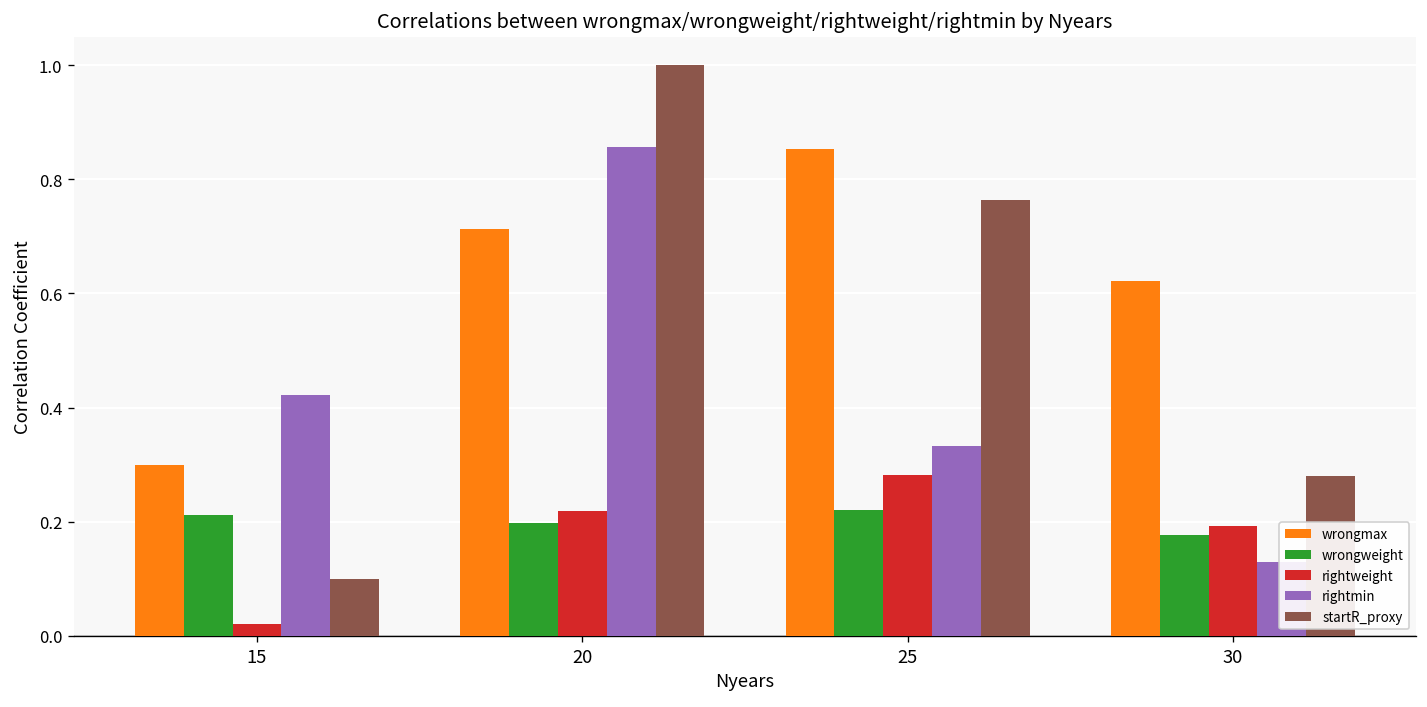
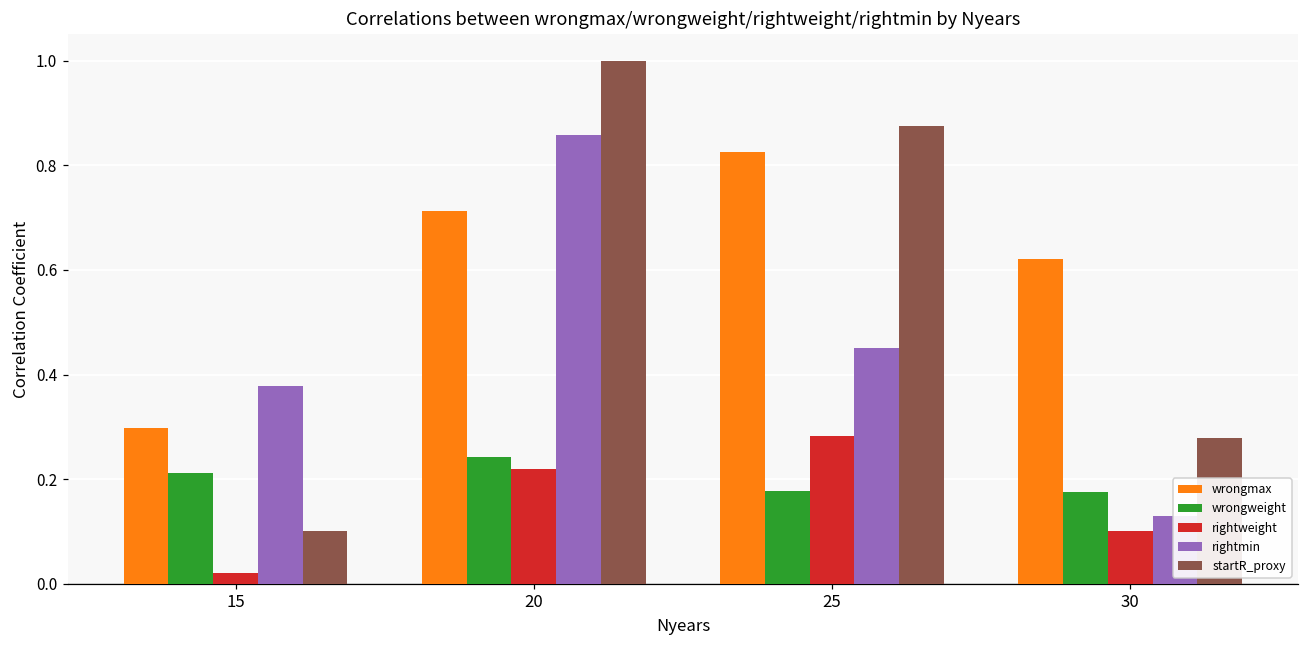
  {
    "wrongmax": {
      "15": 0.30,
      "20": 0.71,
-     "25": 0.85,
+     "25": 0.82,
      "30": 0.62
    },
    "wrongweight": {
      "15": 0.21,
-     "20": 0.20,
-     "25": 0.22,
+     "20": 0.24,
+     "25": 0.18,
      "30": 0.18
    },
    "rightweight": {
      "15": 0.02,
      "20": 0.22,
      "25": 0.28,
-     "30": 0.19
+     "30": 0.10
    },
    "rightmin": {
-     "15": 0.42,
+     "15": 0.38,
      "20": 0.86,
-     "25": 0.33
+     "25": 0.45
    },
    "startR_proxy": {
      "15": 0.10,
      "20": 1.00,
-     "25": 0.76,
+     "25": 0.88,
      "30": 0.28
    }
  }
